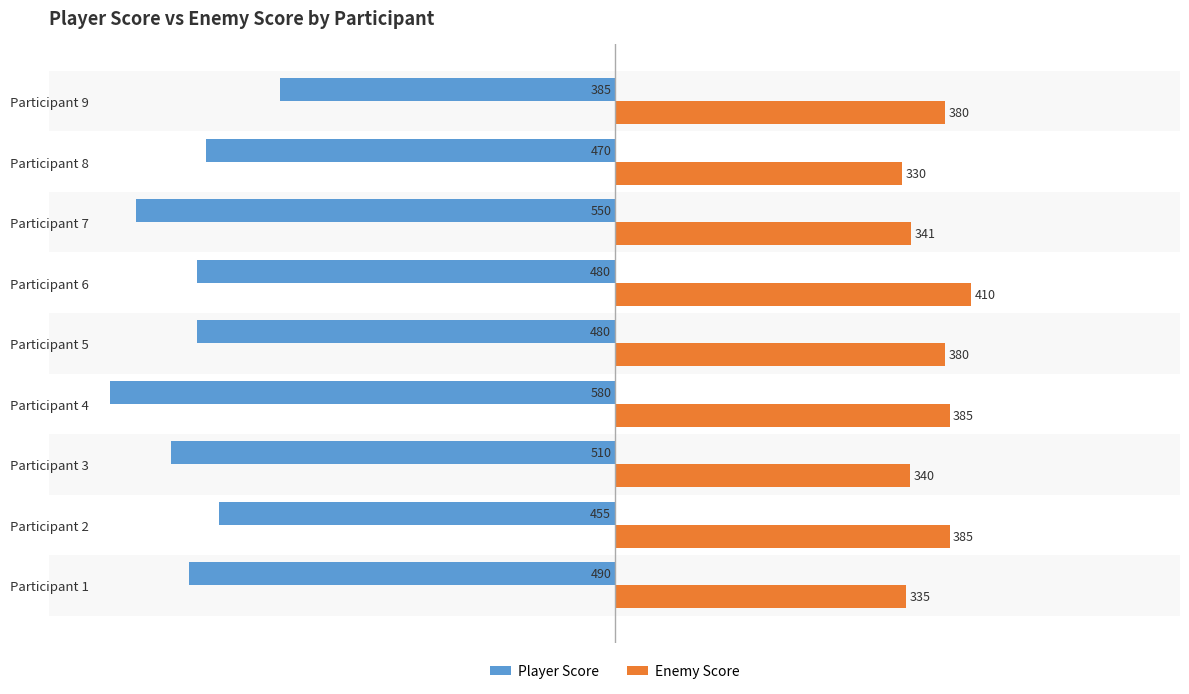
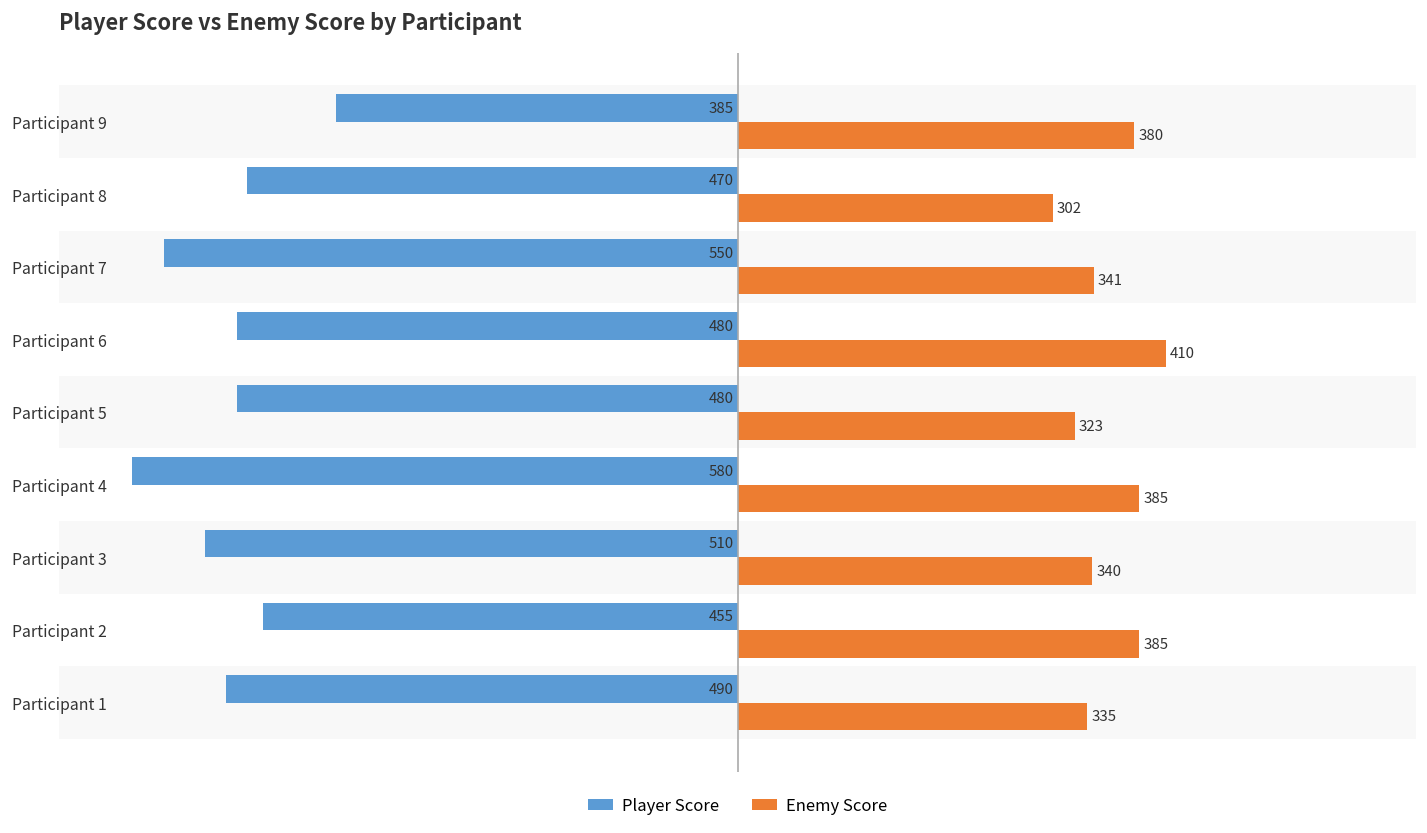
  {
    "Enemy Score": {
      "Participant 9": 380,
-     "Participant 8": 330,
+     "Participant 8": 302,
      "Participant 7": 341,
      "Participant 6": 410,
-     "Participant 5": 380,
+     "Participant 5": 323,
      "Participant 4": 385,
      "Participant 3": 340,
      "Participant 2": 385,
      "Participant 1": 335
    }
  }
